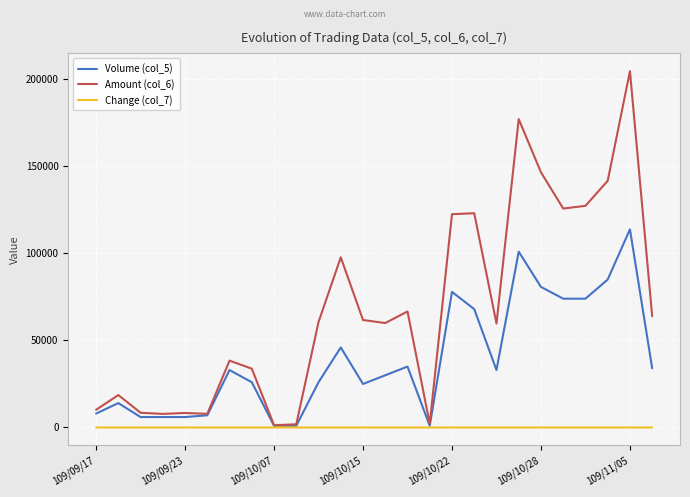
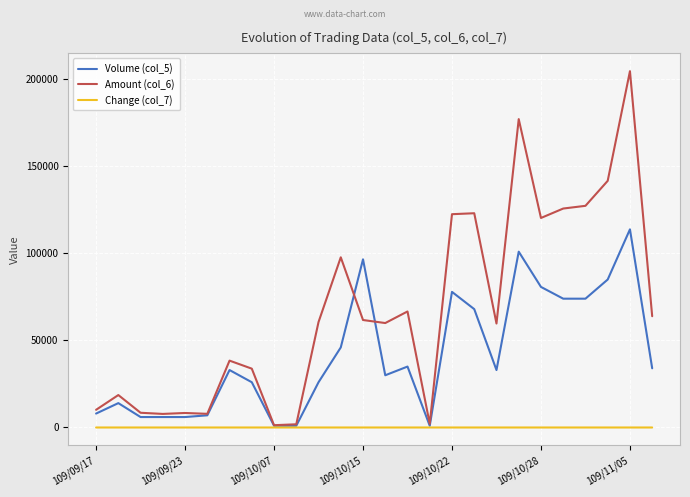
  {
    "Volume (col_5)": {
      "109/09/17": 8000,
      "109/09/23": 6000,
-     "109/10/15": 25000,
+     "109/10/15": 97000,
      "109/10/22": 78000,
      "109/10/28": 81000,
      "109/11/05": 114000
    },
    "Amount (col_6)": {
      "109/09/17": 10000,
      "109/09/23": 8000,
      "109/10/15": 62000,
      "109/10/22": 123000,
-     "109/10/28": 147000,
+     "109/10/28": 120000,
      "109/11/05": 205000
    },
    "Change (col_7)": {
      "109/09/17": 0,
      "109/09/23": 0,
      "109/10/15": 0,
      "109/10/22": 0,
      "109/10/28": 0,
      "109/11/05": 0
    }
  }
